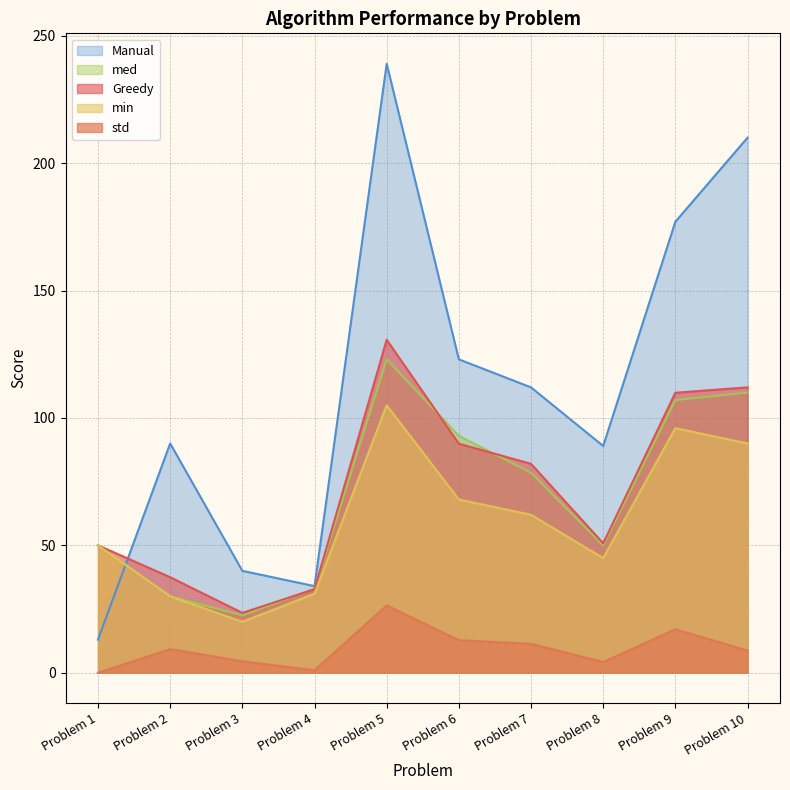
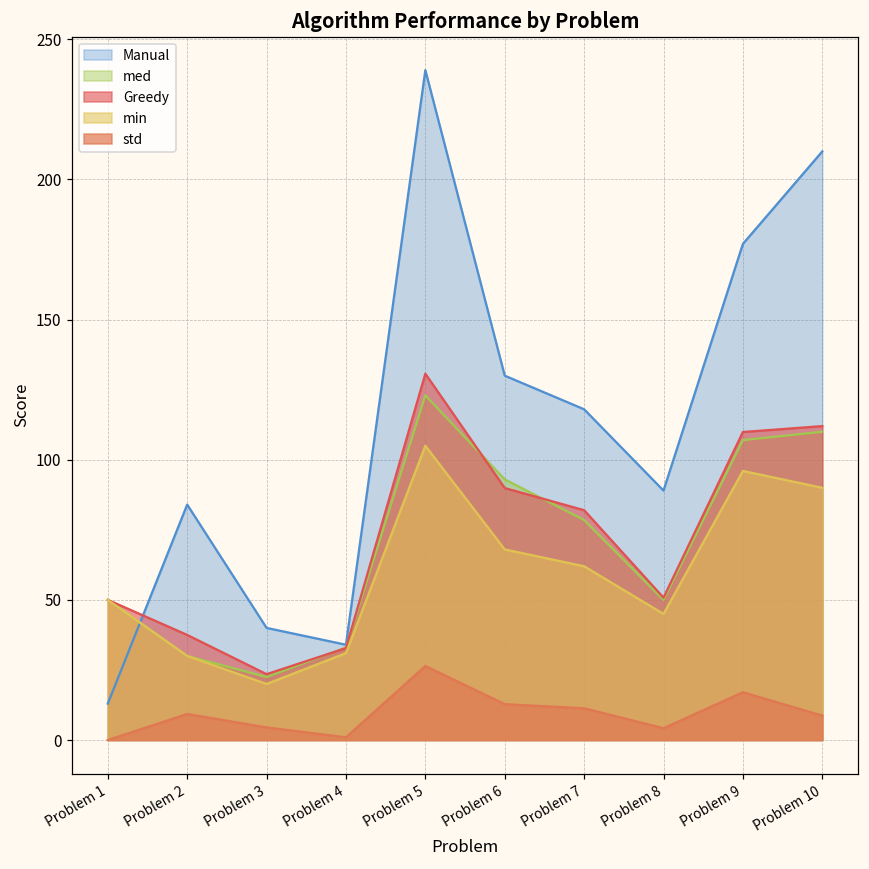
  {
    "Manual": {
      "Problem 1": 13,
-     "Problem 2": 90,
+     "Problem 2": 84,
      "Problem 3": 40,
      "Problem 4": 34,
      "Problem 5": 239,
-     "Problem 6": 123,
-     "Problem 7": 112,
+     "Problem 6": 130,
+     "Problem 7": 118,
      "Problem 8": 89,
      "Problem 9": 177,
      "Problem 10": 210
    }
  }
